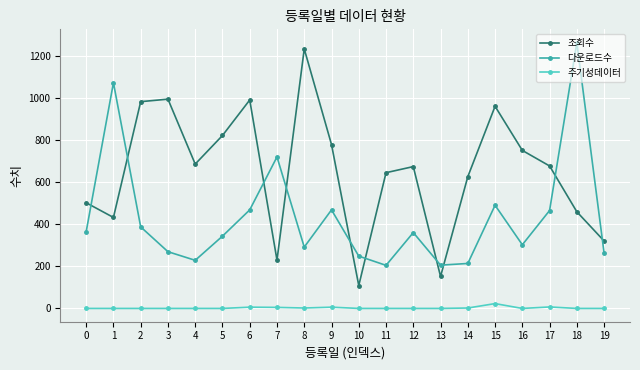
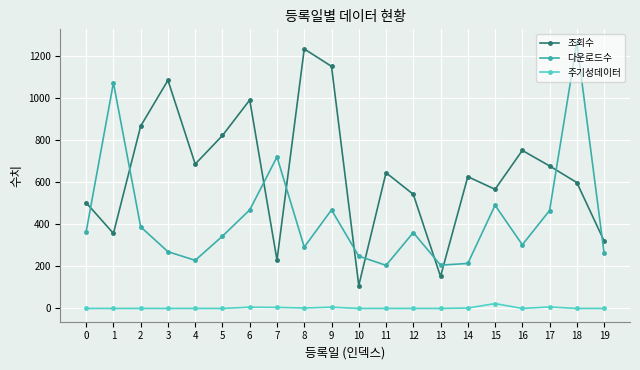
  {
    "조회수": {
      "0": 500,
-     "1": 430,
-     "2": 980,
-     "3": 1000,
+     "1": 360,
+     "2": 870,
+     "3": 1090,
      "4": 690,
      "5": 820,
      "6": 990,
      "7": 230,
      "8": 1240,
-     "9": 780,
+     "9": 1150,
      "10": 110,
      "11": 650,
-     "12": 680,
+     "12": 540,
      "13": 150,
      "14": 630,
-     "15": 960,
+     "15": 570,
      "16": 750,
      "17": 680,
-     "18": 460,
+     "18": 600,
      "19": 320
    }
  }
